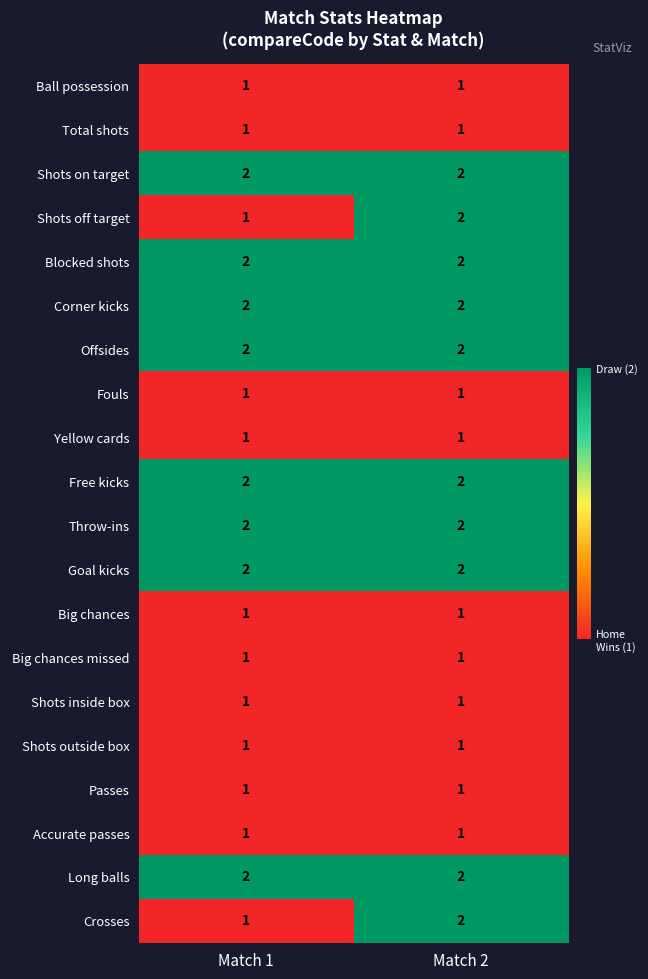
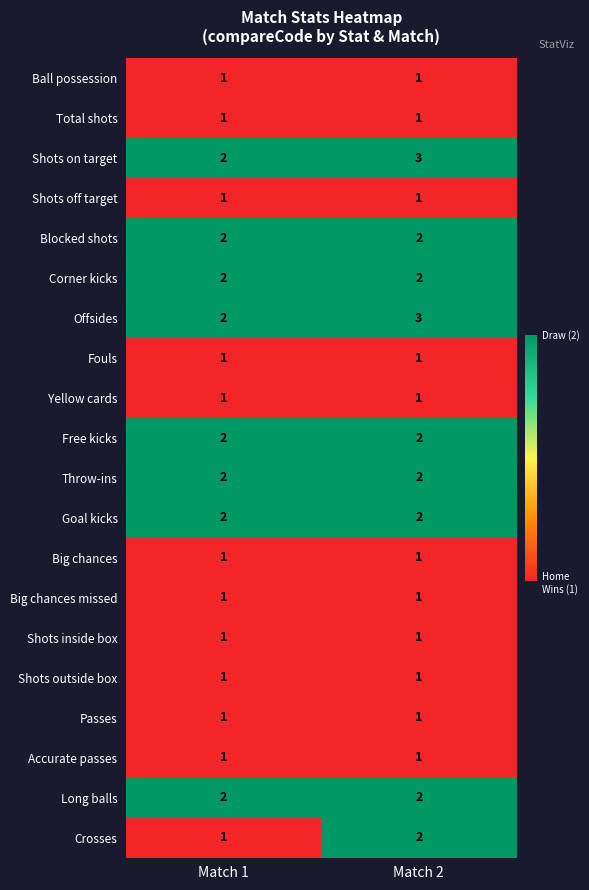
  {
    "Ball possession": {
      "Match 1": 1,
      "Match 2": 1
    },
    "Total shots": {
      "Match 1": 1,
      "Match 2": 1
    },
    "Shots on target": {
      "Match 1": 2,
-     "Match 2": 2
+     "Match 2": 3
    },
    "Shots off target": {
      "Match 1": 1,
-     "Match 2": 2
+     "Match 2": 1
    },
    "Blocked shots": {
      "Match 1": 2,
      "Match 2": 2
    },
    "Corner kicks": {
      "Match 1": 2,
      "Match 2": 2
    },
    "Offsides": {
      "Match 1": 2,
-     "Match 2": 2
+     "Match 2": 3
    },
    "Fouls": {
      "Match 1": 1,
      "Match 2": 1
    },
    "Yellow cards": {
      "Match 1": 1,
      "Match 2": 1
    },
    "Free kicks": {
      "Match 1": 2,
      "Match 2": 2
    },
    "Throw-ins": {
      "Match 1": 2,
      "Match 2": 2
    },
    "Goal kicks": {
      "Match 1": 2,
      "Match 2": 2
    },
    "Big chances": {
      "Match 1": 1,
      "Match 2": 1
    },
    "Big chances missed": {
      "Match 1": 1,
      "Match 2": 1
    },
    "Shots inside box": {
      "Match 1": 1,
      "Match 2": 1
    },
    "Shots outside box": {
      "Match 1": 1,
      "Match 2": 1
    },
    "Passes": {
      "Match 1": 1,
      "Match 2": 1
    },
    "Accurate passes": {
      "Match 1": 1,
      "Match 2": 1
    },
    "Long balls": {
      "Match 1": 2,
      "Match 2": 2
    },
    "Crosses": {
      "Match 1": 1,
      "Match 2": 2
    }
  }
